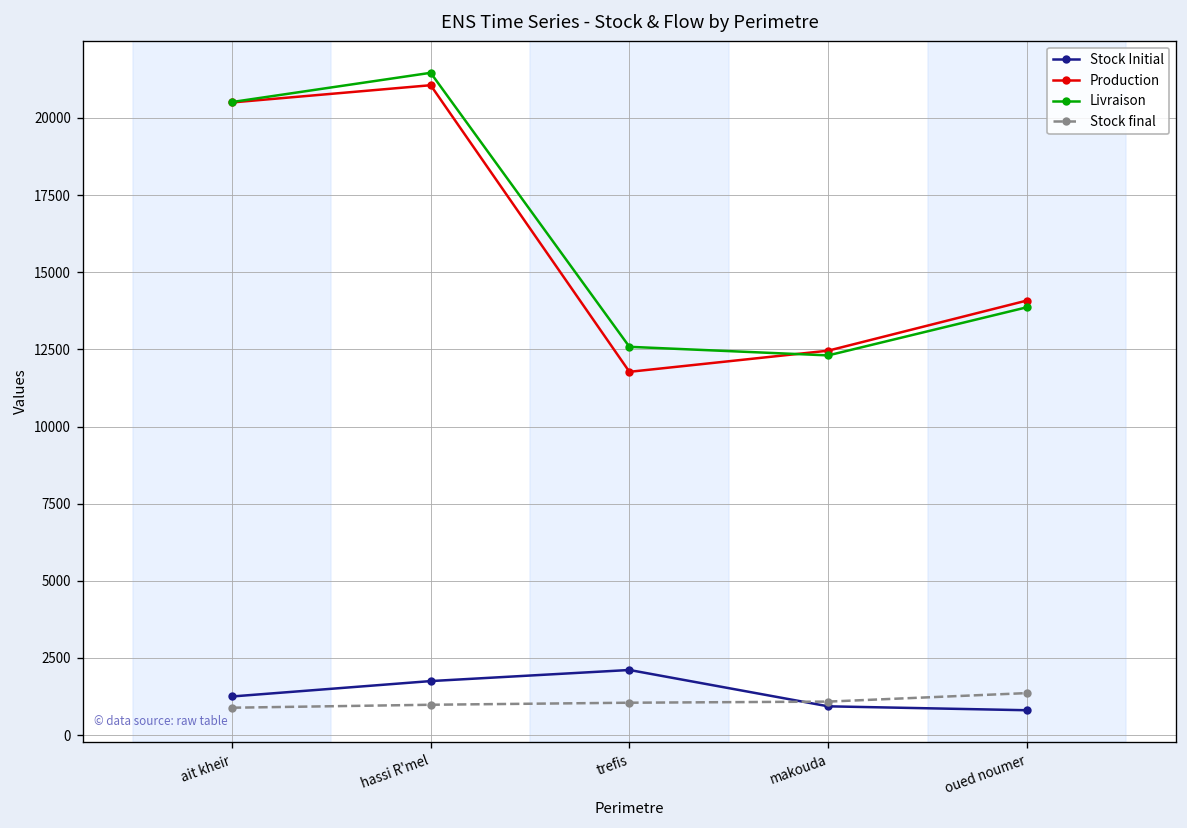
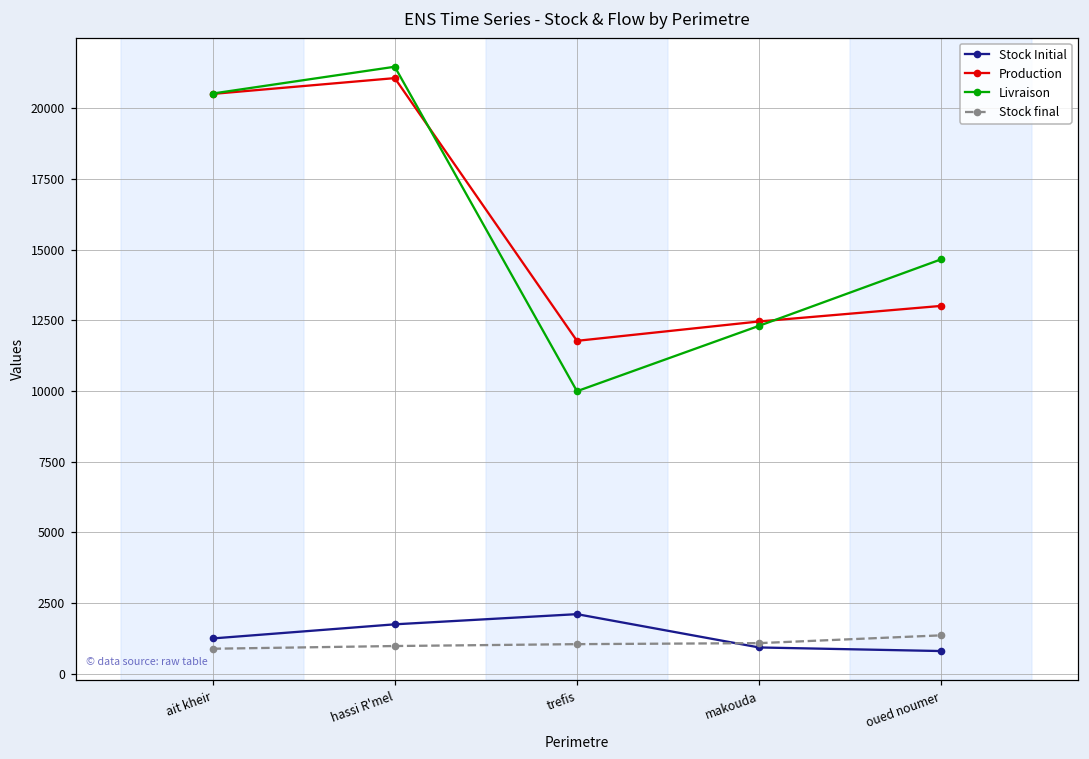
  {
    "Stock Initial": {
      "ait kheir": 1300,
      "hassi R'mel": 1800,
      "trefis": 2100,
      "makouda": 900,
      "oued noumer": 800
    },
    "Production": {
      "hassi R'mel": 21100,
      "trefis": 11800,
      "makouda": 12500,
-     "oued noumer": 14100
+     "oued noumer": 13000
    },
    "Livraison": {
      "hassi R'mel": 21500,
-     "trefis": 12600,
+     "trefis": 10000,
      "makouda": 12300,
-     "oued noumer": 13900
+     "oued noumer": 14700
    },
    "Stock final": {
      "ait kheir": 900,
      "hassi R'mel": 1000,
      "trefis": 1000,
      "makouda": 1100,
      "oued noumer": 1400
    }
  }
